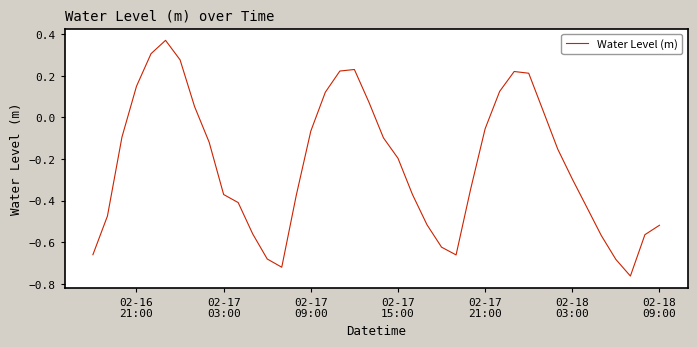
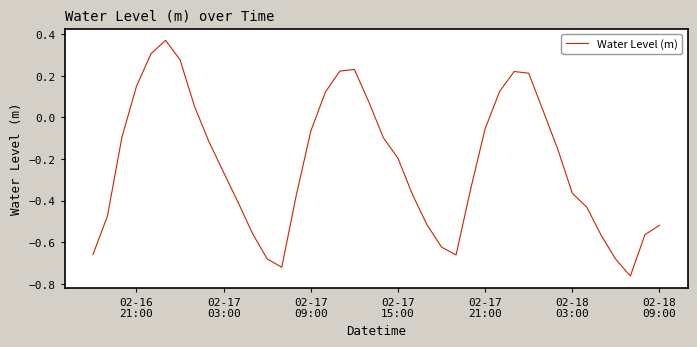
  {
    "02-16 21:00": 0.15,
-   "02-17 03:00": -0.37,
+   "02-17 03:00": -0.26,
    "02-17 09:00": -0.07,
    "02-17 15:00": -0.20,
    "02-17 21:00": -0.05,
-   "02-18 03:00": -0.30,
+   "02-18 03:00": -0.36,
    "02-18 09:00": -0.52
  }
